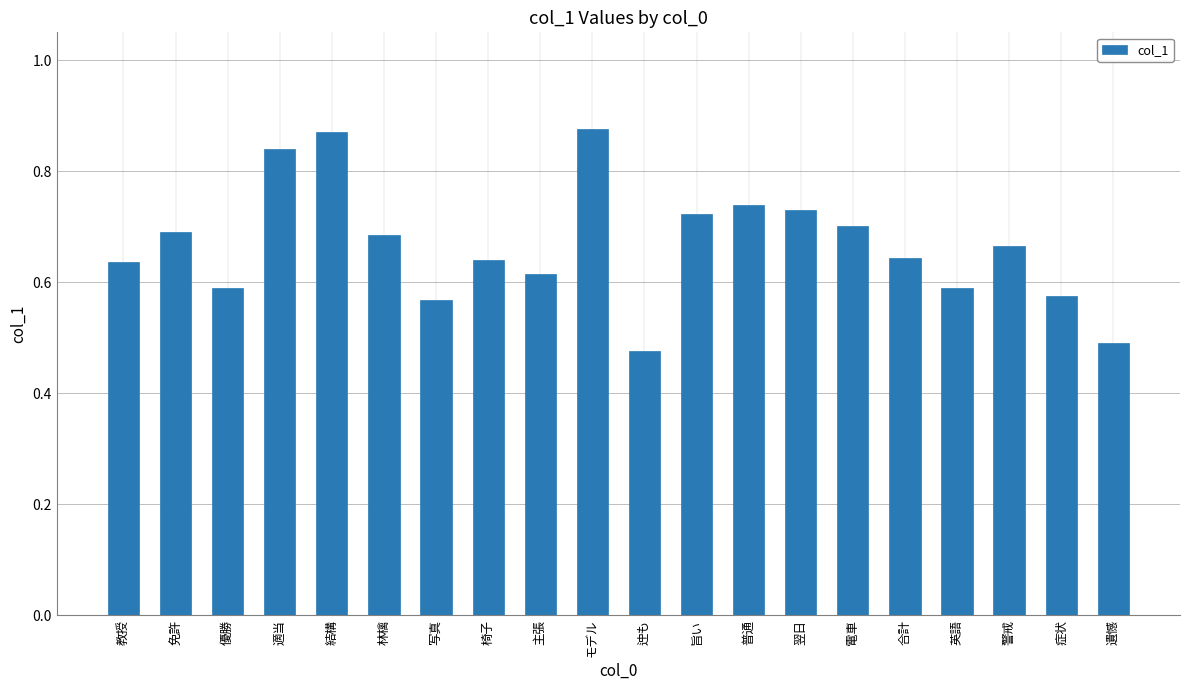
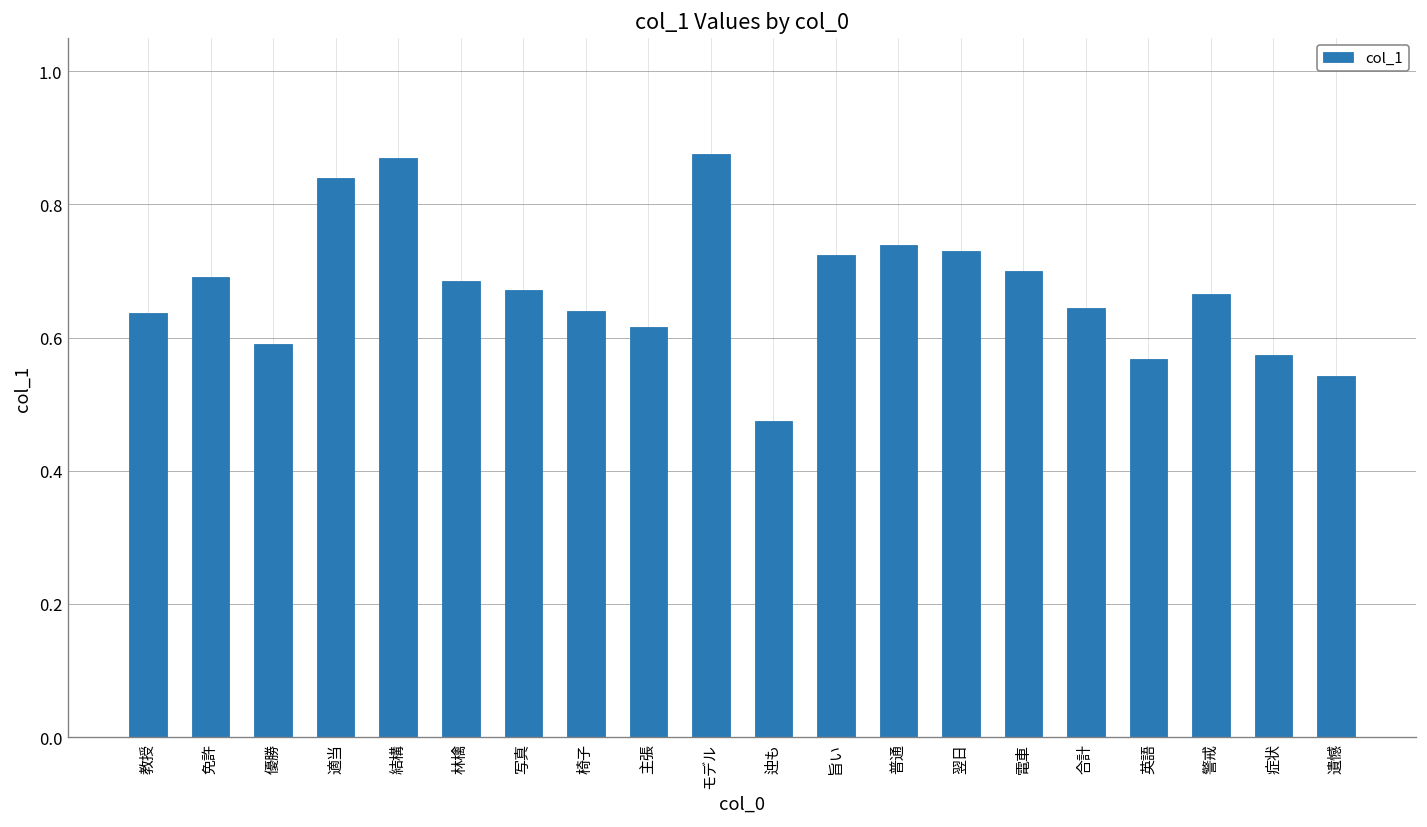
  {
    "教授": 0.64,
    "免許": 0.69,
    "優勝": 0.59,
    "適当": 0.84,
    "結構": 0.87,
    "林檎": 0.68,
-   "写真": 0.57,
+   "写真": 0.67,
    "椅子": 0.64,
    "主張": 0.62,
    "モデル": 0.88,
    "迚も": 0.47,
    "旨い": 0.72,
    "普通": 0.74,
    "翌日": 0.73,
    "電車": 0.70,
    "合計": 0.64,
-   "英語": 0.59,
+   "英語": 0.57,
    "警戒": 0.67,
    "症状": 0.57,
-   "遺憾": 0.49
+   "遺憾": 0.54
  }
